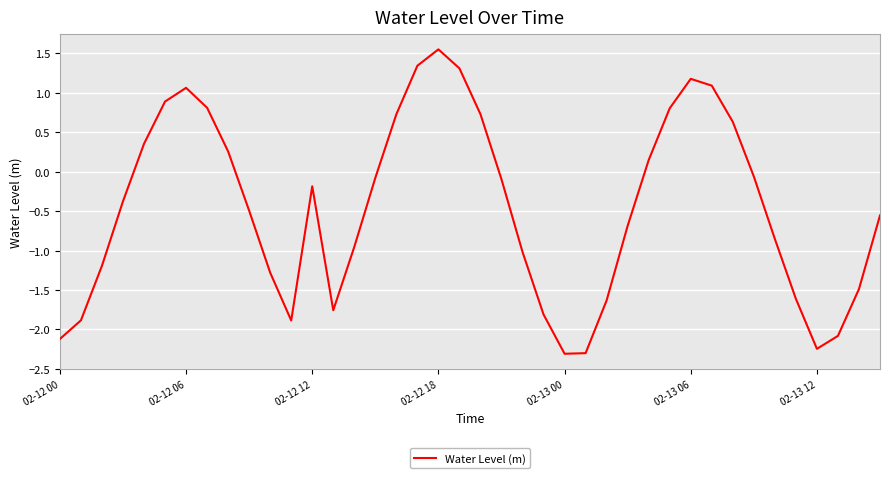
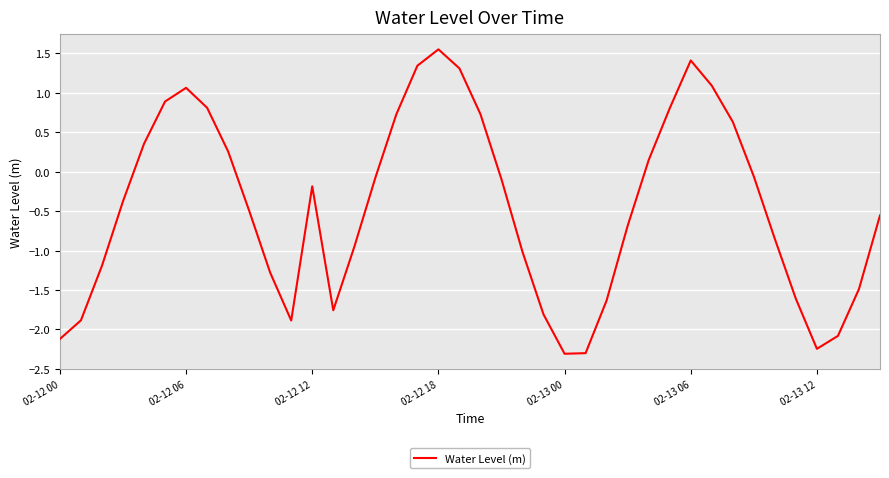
  {
    "02-12 00": -2.1,
    "02-12 06": 1.1,
    "02-12 12": -0.2,
    "02-12 18": 1.5,
    "02-13 00": -2.3,
-   "02-13 06": 1.2,
+   "02-13 06": 1.4,
    "02-13 12": -2.2
  }
